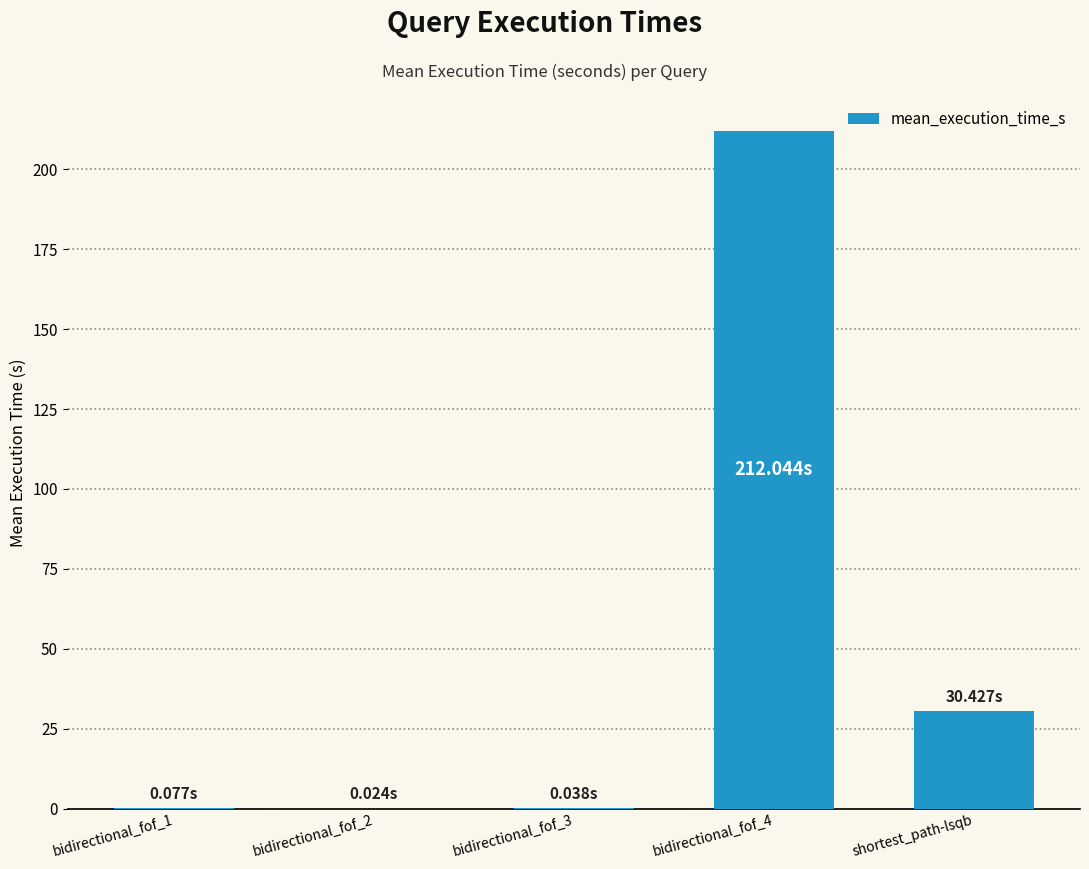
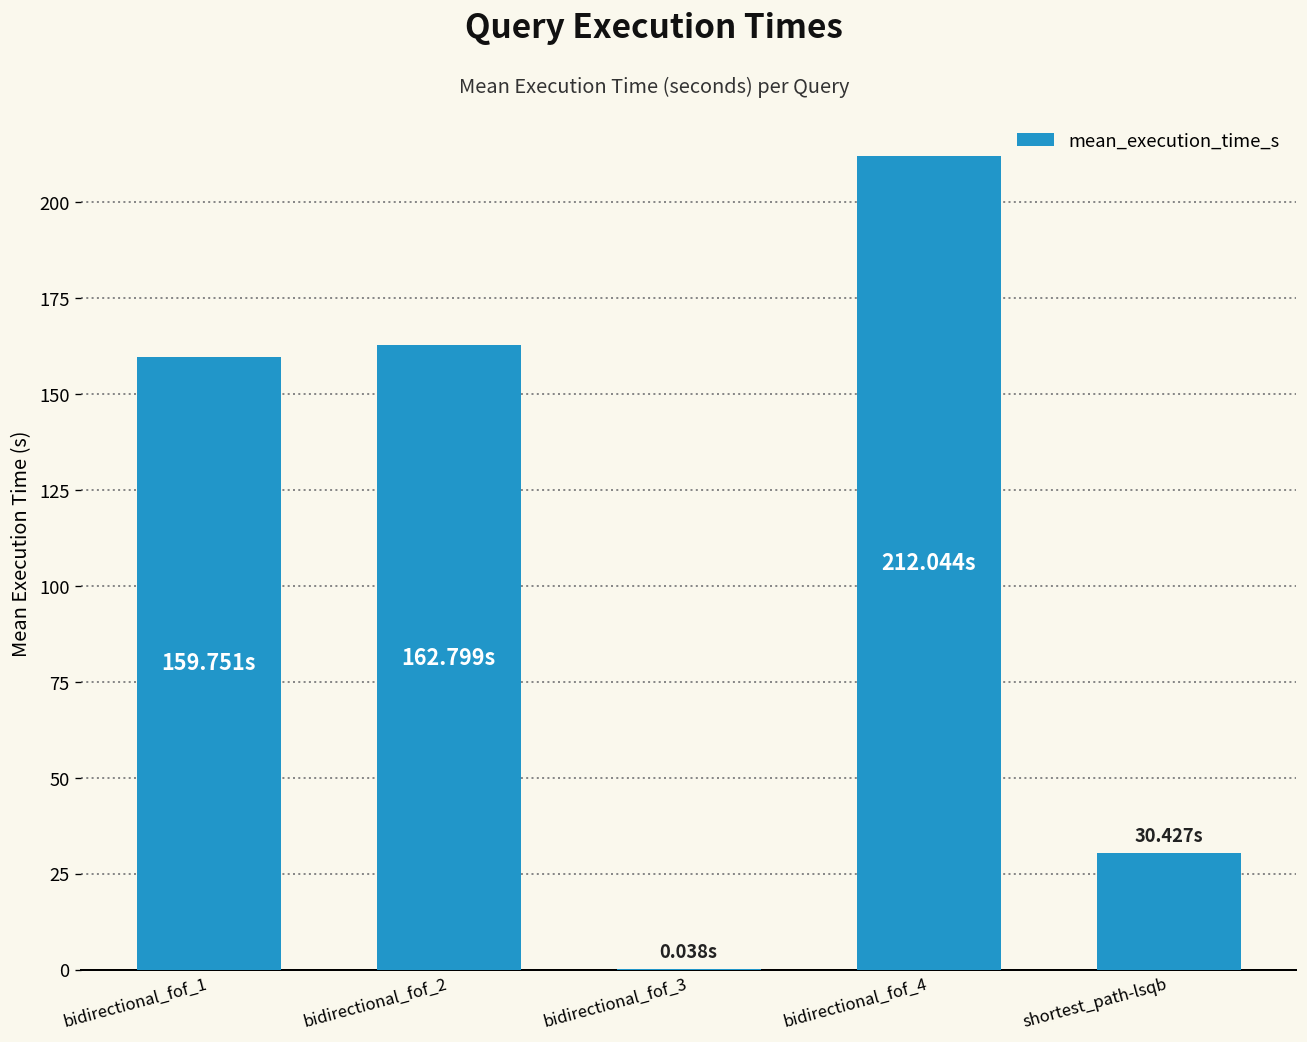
  {
-   "bidirectional_fof_1": "0.077s",
-   "bidirectional_fof_2": "0.024s",
+   "bidirectional_fof_1": "159.751s",
+   "bidirectional_fof_2": "162.799s",
    "bidirectional_fof_3": "0.038s",
    "bidirectional_fof_4": "212.044s",
    "shortest_path-lsqb": "30.427s"
  }
